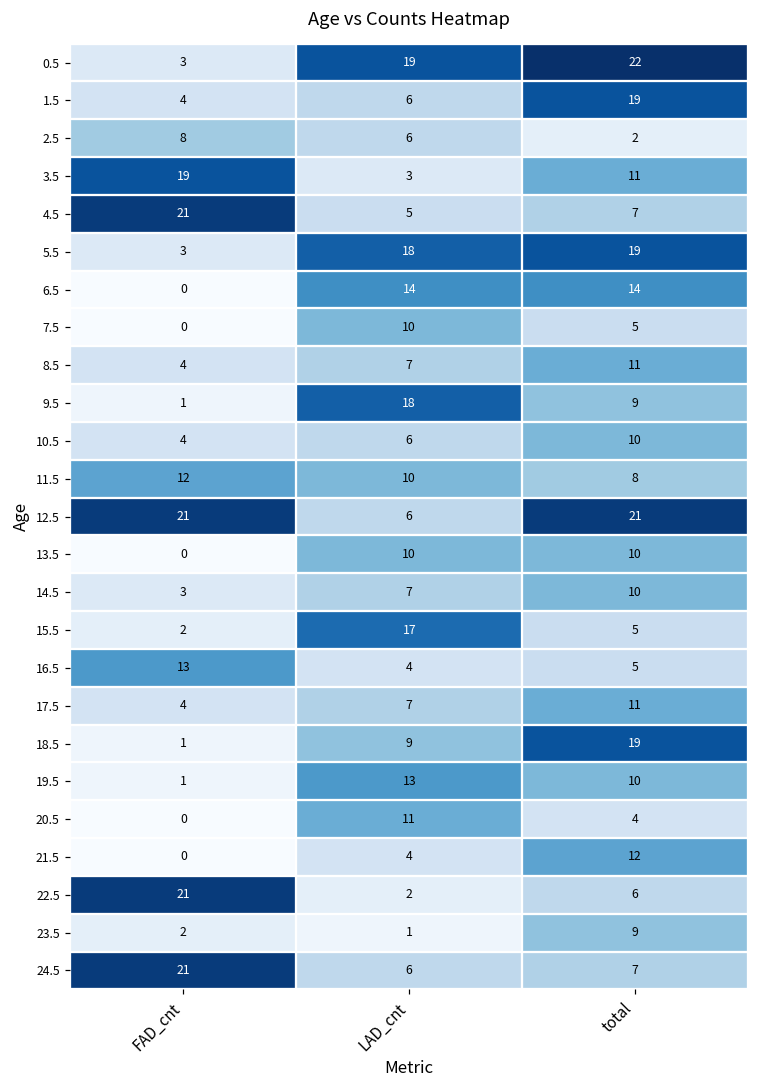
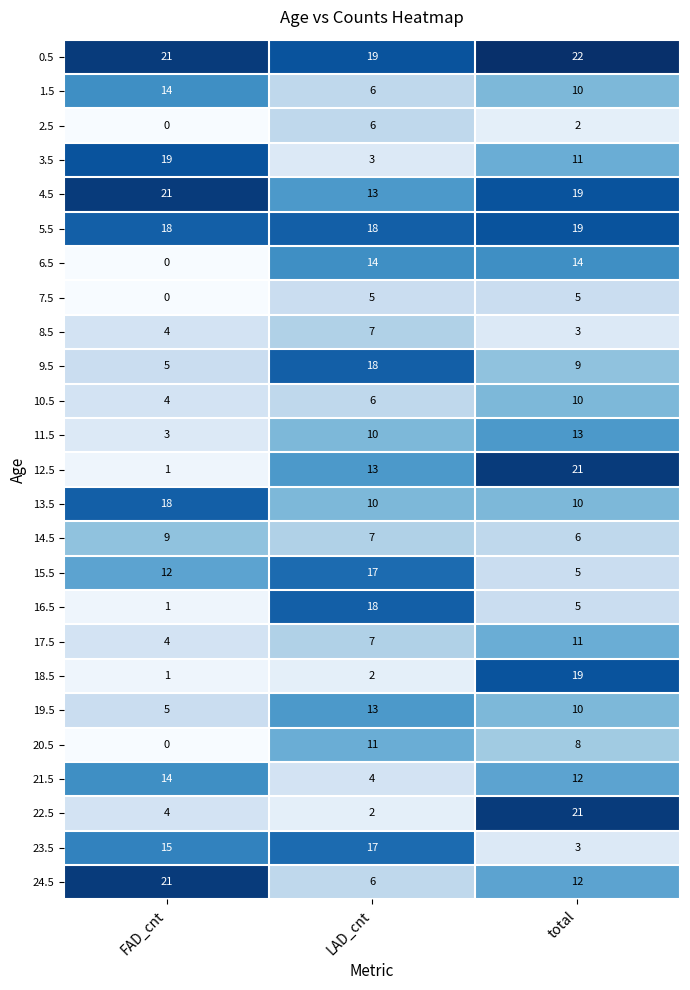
  {
    "0.5": {
-     "FAD_cnt": 3,
+     "FAD_cnt": 21,
      "LAD_cnt": 19,
      "total": 22
    },
    "1.5": {
-     "FAD_cnt": 4,
+     "FAD_cnt": 14,
      "LAD_cnt": 6,
-     "total": 19
+     "total": 10
    },
    "2.5": {
-     "FAD_cnt": 8,
+     "FAD_cnt": 0,
      "LAD_cnt": 6,
      "total": 2
    },
    "3.5": {
      "FAD_cnt": 19,
      "LAD_cnt": 3,
      "total": 11
    },
    "4.5": {
      "FAD_cnt": 21,
-     "LAD_cnt": 5,
-     "total": 7
+     "LAD_cnt": 13,
+     "total": 19
    },
    "5.5": {
-     "FAD_cnt": 3,
+     "FAD_cnt": 18,
      "LAD_cnt": 18,
      "total": 19
    },
    "6.5": {
      "FAD_cnt": 0,
      "LAD_cnt": 14,
      "total": 14
    },
    "7.5": {
      "FAD_cnt": 0,
-     "LAD_cnt": 10,
+     "LAD_cnt": 5,
      "total": 5
    },
    "8.5": {
      "FAD_cnt": 4,
      "LAD_cnt": 7,
-     "total": 11
+     "total": 3
    },
    "9.5": {
-     "FAD_cnt": 1,
+     "FAD_cnt": 5,
      "LAD_cnt": 18,
      "total": 9
    },
    "10.5": {
      "FAD_cnt": 4,
      "LAD_cnt": 6,
      "total": 10
    },
    "11.5": {
-     "FAD_cnt": 12,
+     "FAD_cnt": 3,
      "LAD_cnt": 10,
-     "total": 8
+     "total": 13
    },
    "12.5": {
-     "FAD_cnt": 21,
-     "LAD_cnt": 6,
+     "FAD_cnt": 1,
+     "LAD_cnt": 13,
      "total": 21
    },
    "13.5": {
-     "FAD_cnt": 0,
+     "FAD_cnt": 18,
      "LAD_cnt": 10,
      "total": 10
    },
    "14.5": {
-     "FAD_cnt": 3,
+     "FAD_cnt": 9,
      "LAD_cnt": 7,
-     "total": 10
+     "total": 6
    },
    "15.5": {
-     "FAD_cnt": 2,
+     "FAD_cnt": 12,
      "LAD_cnt": 17,
      "total": 5
    },
    "16.5": {
-     "FAD_cnt": 13,
-     "LAD_cnt": 4,
+     "FAD_cnt": 1,
+     "LAD_cnt": 18,
      "total": 5
    },
    "17.5": {
      "FAD_cnt": 4,
      "LAD_cnt": 7,
      "total": 11
    },
    "18.5": {
      "FAD_cnt": 1,
-     "LAD_cnt": 9,
+     "LAD_cnt": 2,
      "total": 19
    },
    "19.5": {
-     "FAD_cnt": 1,
+     "FAD_cnt": 5,
      "LAD_cnt": 13,
      "total": 10
    },
    "20.5": {
      "FAD_cnt": 0,
      "LAD_cnt": 11,
-     "total": 4
+     "total": 8
    },
    "21.5": {
-     "FAD_cnt": 0,
+     "FAD_cnt": 14,
      "LAD_cnt": 4,
      "total": 12
    },
    "22.5": {
-     "FAD_cnt": 21,
+     "FAD_cnt": 4,
      "LAD_cnt": 2,
-     "total": 6
+     "total": 21
    },
    "23.5": {
-     "FAD_cnt": 2,
-     "LAD_cnt": 1,
-     "total": 9
+     "FAD_cnt": 15,
+     "LAD_cnt": 17,
+     "total": 3
    },
    "24.5": {
      "FAD_cnt": 21,
      "LAD_cnt": 6,
-     "total": 7
+     "total": 12
    }
  }
